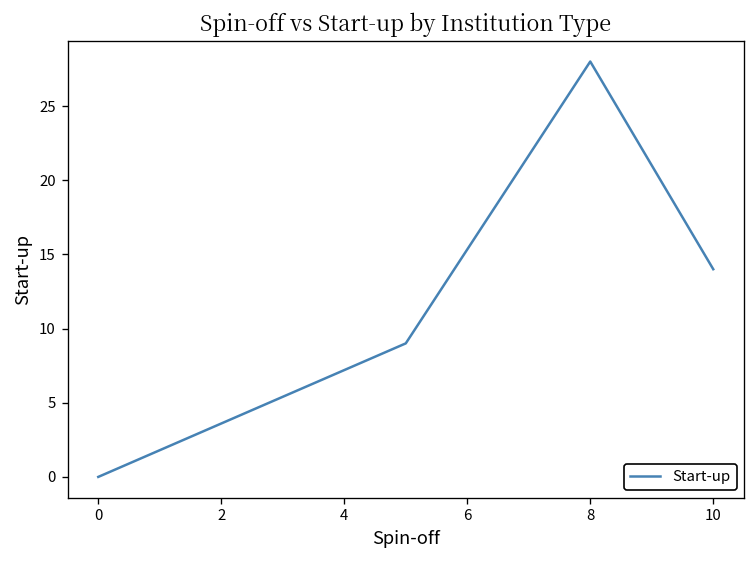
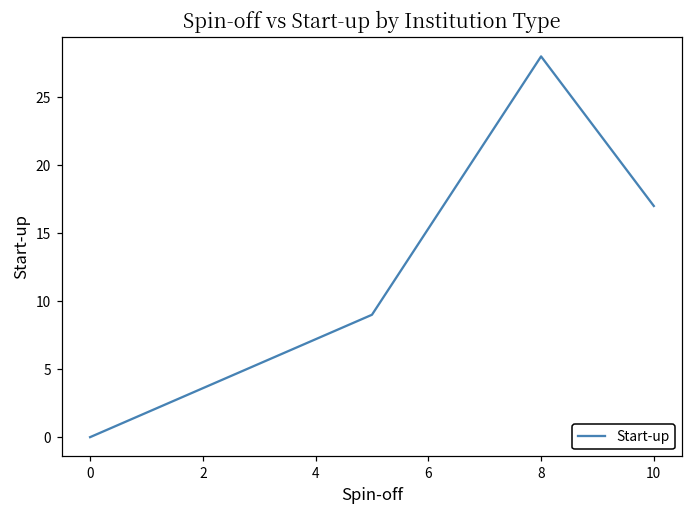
  {
    "0": 0,
    "8": 28,
-   "10": 14
+   "10": 17
  }
